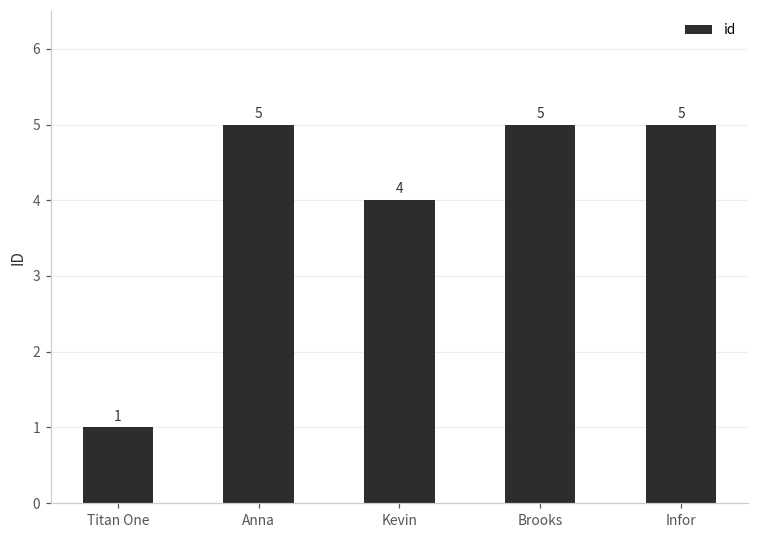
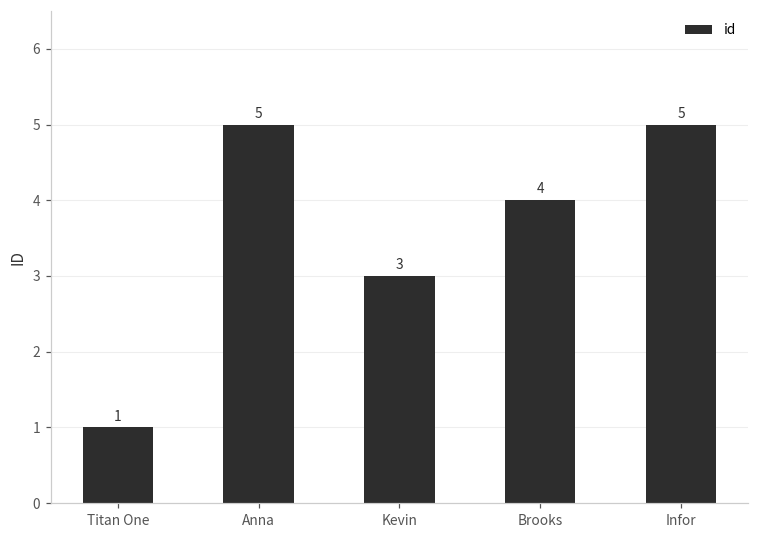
  {
    "Titan One": 1,
    "Anna": 5,
-   "Kevin": 4,
-   "Brooks": 5,
+   "Kevin": 3,
+   "Brooks": 4,
    "Infor": 5
  }
